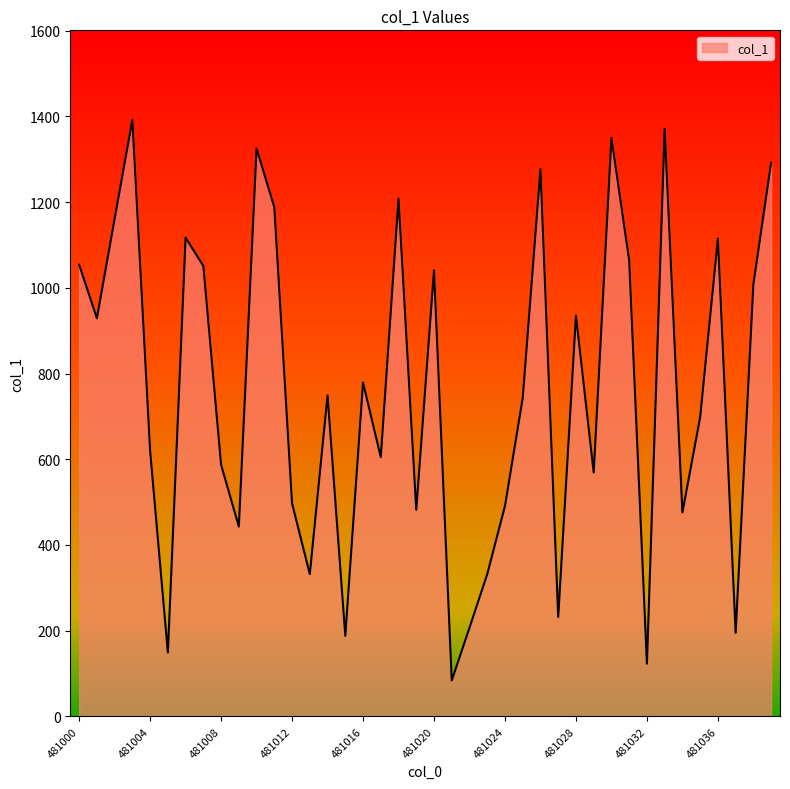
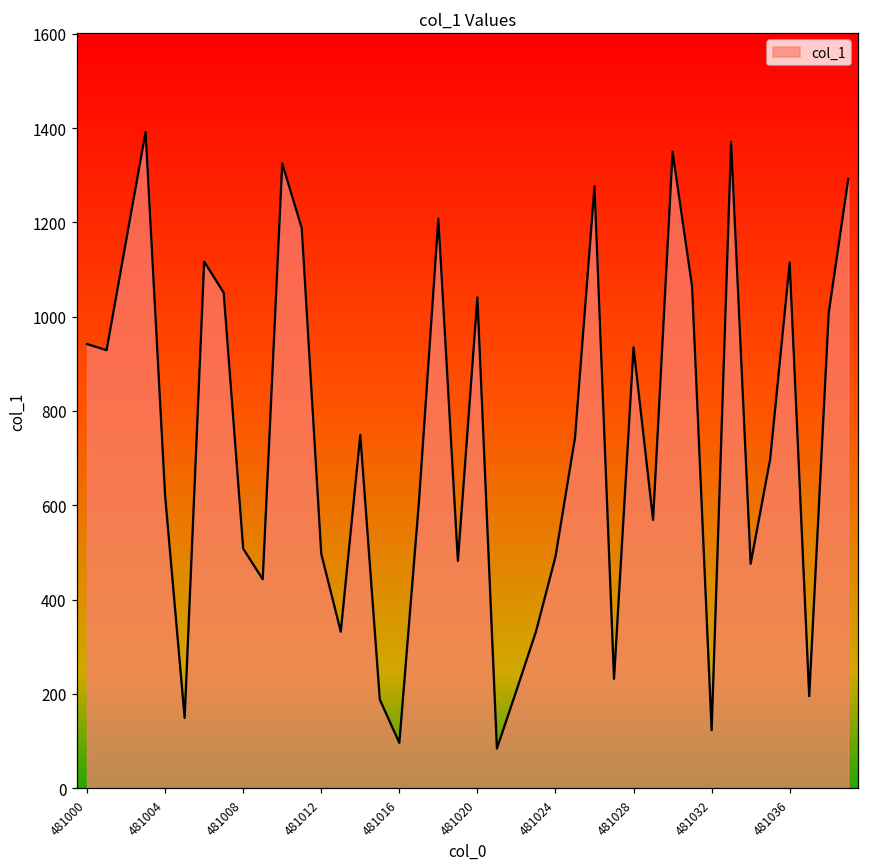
  {
-   "481000": 1050,
+   "481000": 940,
    "481004": 620,
-   "481008": 590,
+   "481008": 510,
    "481012": 500,
-   "481016": 780,
+   "481016": 100,
    "481020": 1040,
    "481024": 490,
    "481028": 940,
    "481032": 120,
    "481036": 1120
  }
